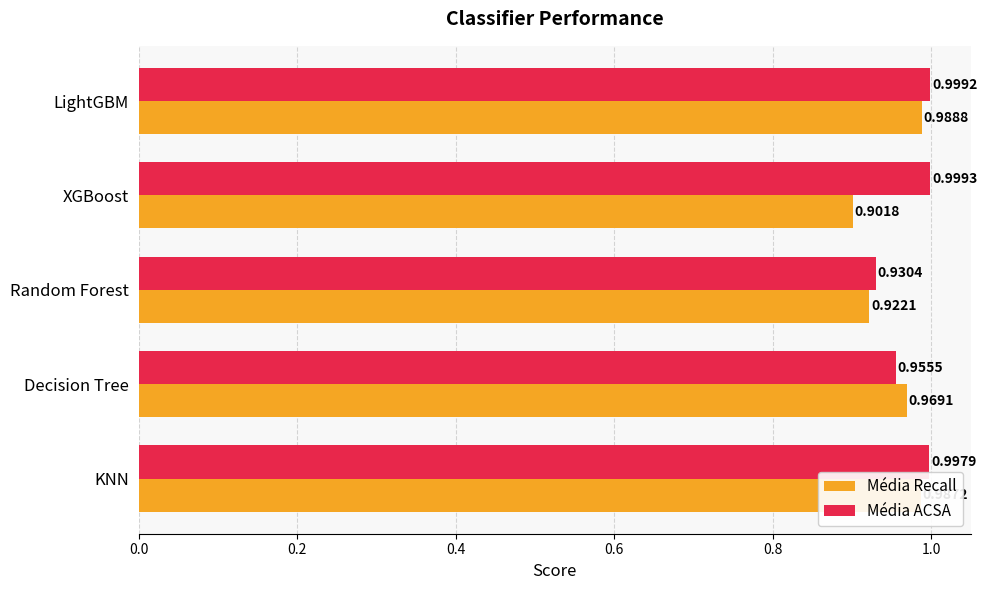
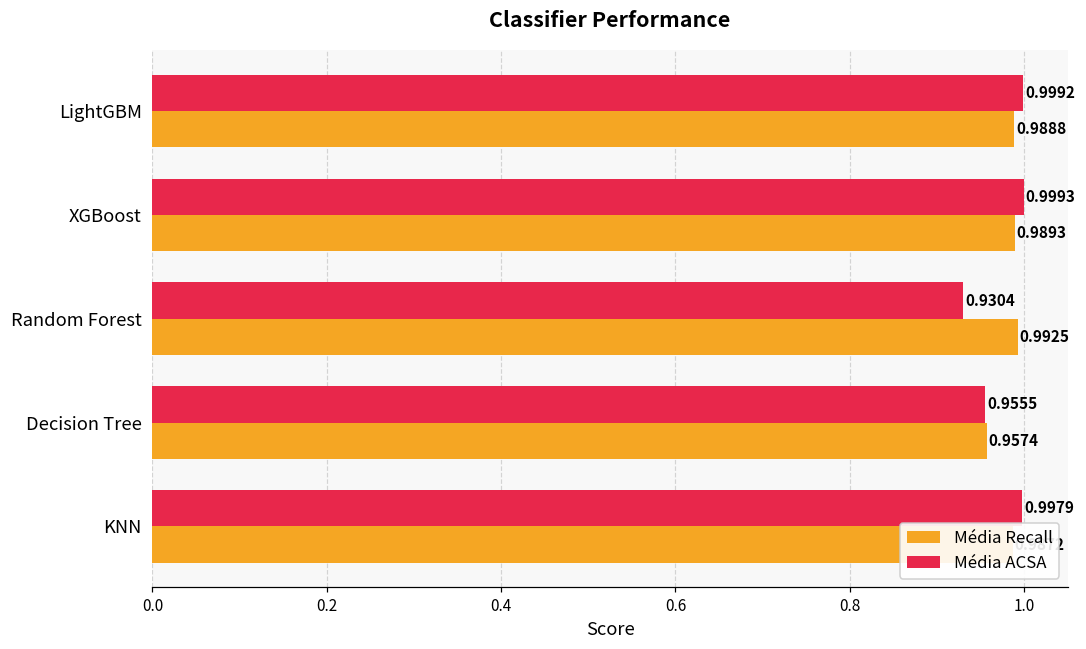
  {
    "Média Recall": {
      "LightGBM": 0.9888,
-     "XGBoost": 0.9018,
-     "Random Forest": 0.9221,
-     "Decision Tree": 0.9691
+     "XGBoost": 0.9893,
+     "Random Forest": 0.9925,
+     "Decision Tree": 0.9574
    },
    "Média ACSA": {
      "LightGBM": 0.9992,
      "XGBoost": 0.9993,
      "Random Forest": 0.9304,
      "Decision Tree": 0.9555,
      "KNN": 0.9979
    }
  }
